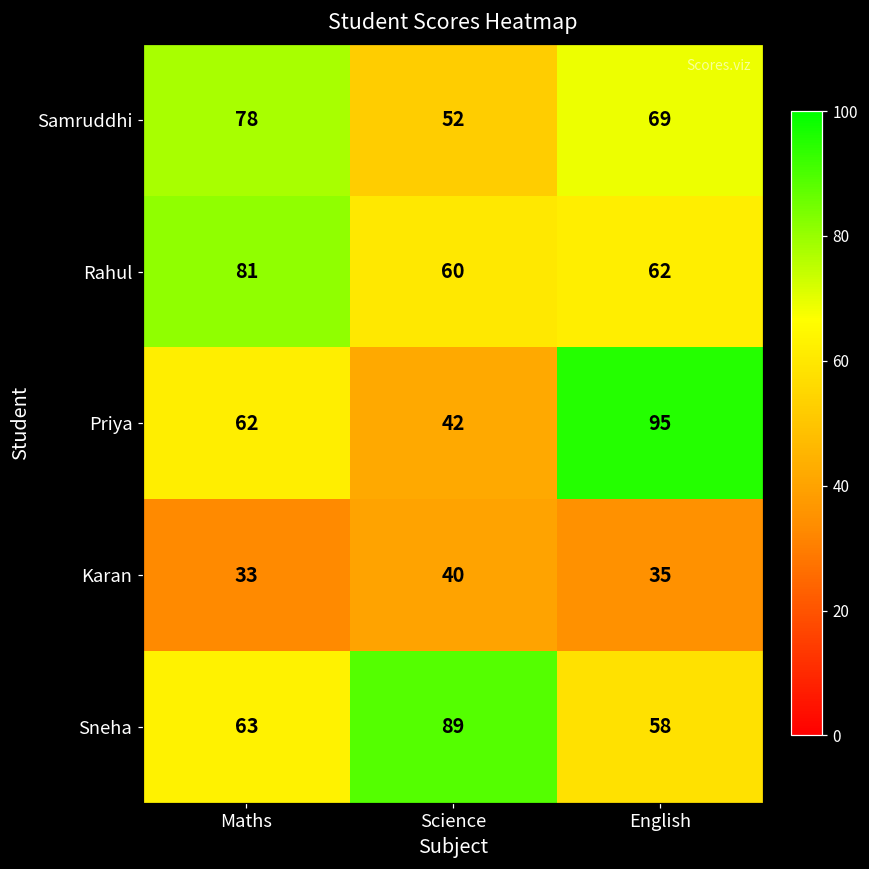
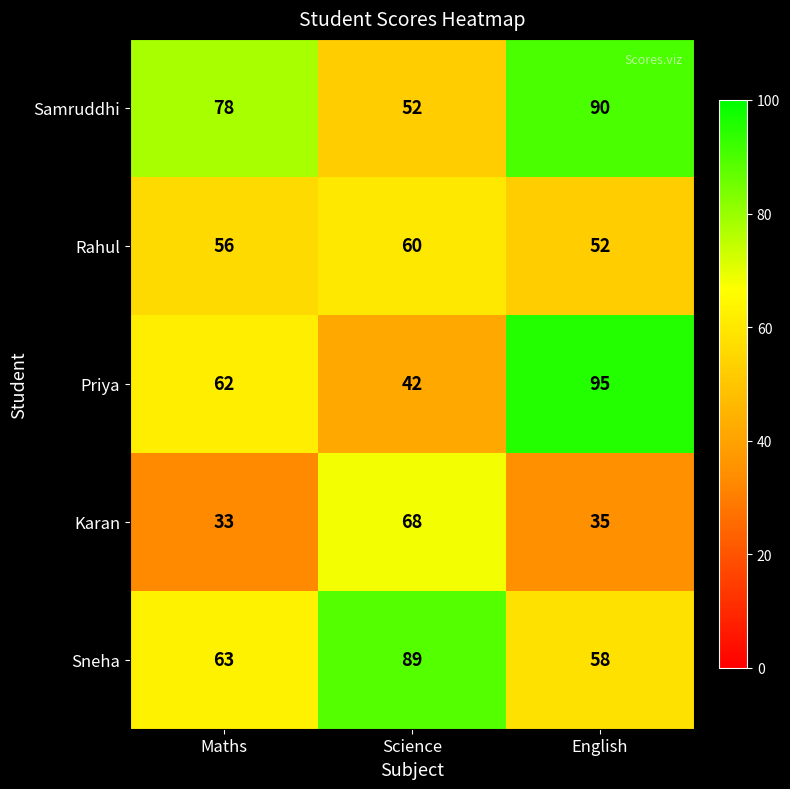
  {
    "Samruddhi": {
      "Maths": 78,
      "Science": 52,
-     "English": 69
+     "English": 90
    },
    "Rahul": {
-     "Maths": 81,
+     "Maths": 56,
      "Science": 60,
-     "English": 62
+     "English": 52
    },
    "Priya": {
      "Maths": 62,
      "Science": 42,
      "English": 95
    },
    "Karan": {
      "Maths": 33,
-     "Science": 40,
+     "Science": 68,
      "English": 35
    },
    "Sneha": {
      "Maths": 63,
      "Science": 89,
      "English": 58
    }
  }
